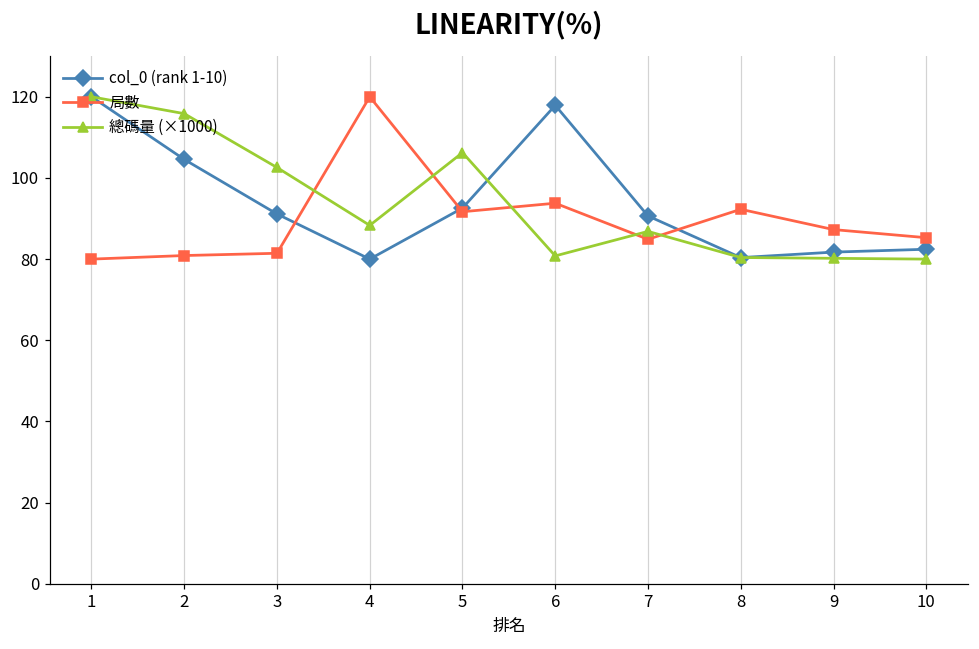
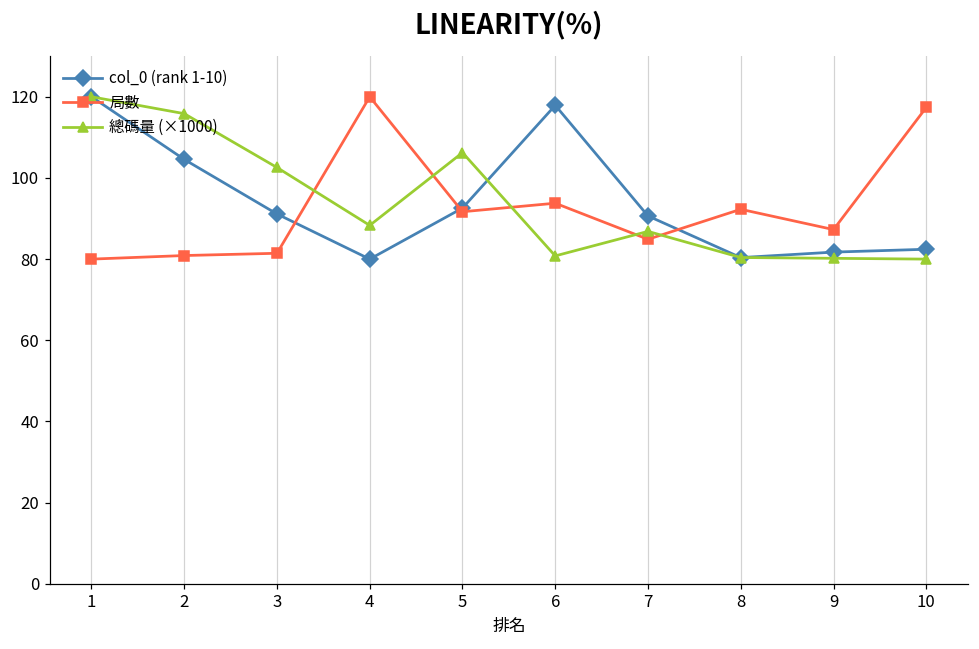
  {
    "col_0 (rank 1-10)": {
      "2": 105,
      "3": 91,
      "4": 80,
      "5": 93,
      "6": 118,
      "7": 91,
      "9": 82,
      "10": 82
    },
    "局數": {
      "1": 80,
      "2": 81,
      "3": 81,
      "4": 120,
      "5": 92,
      "6": 94,
      "7": 85,
      "8": 92,
      "9": 87,
-     "10": 85
+     "10": 117
    },
    "總碼量 (×1000)": {
      "2": 116,
      "3": 103,
      "4": 88,
      "5": 106,
      "6": 81,
      "7": 87,
      "9": 80,
      "10": 80
    }
  }
